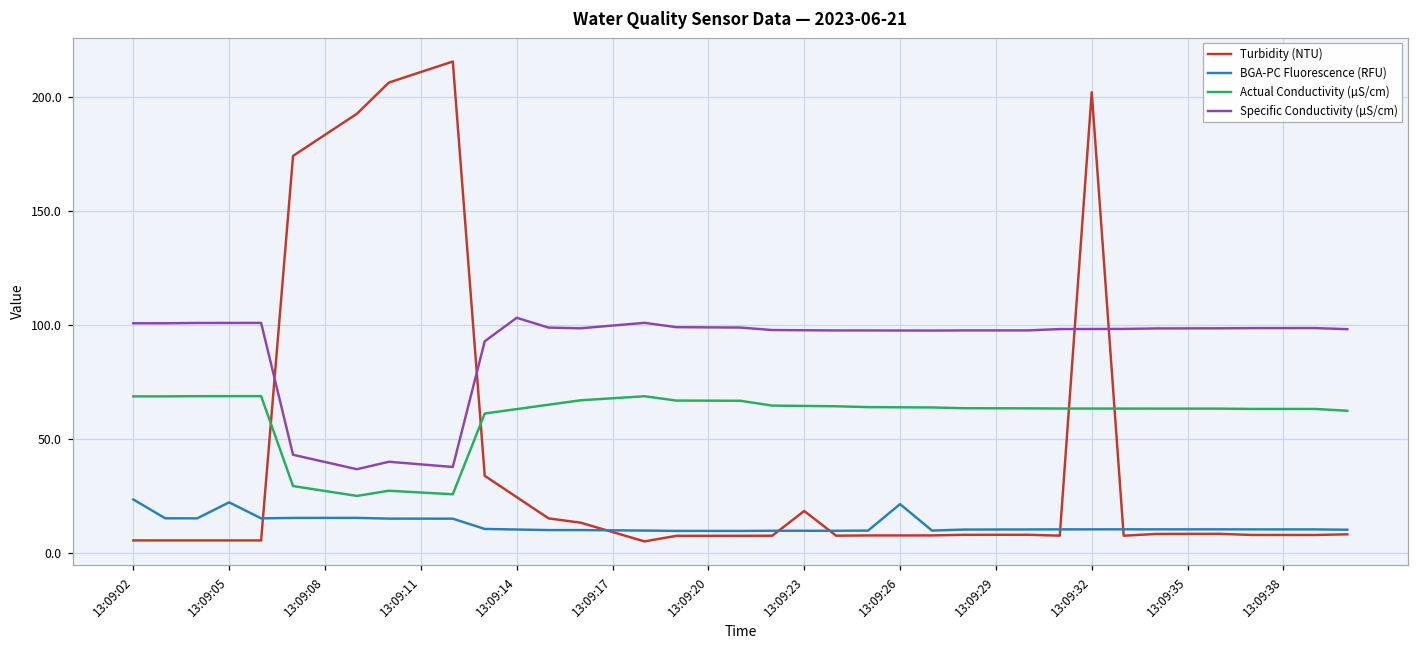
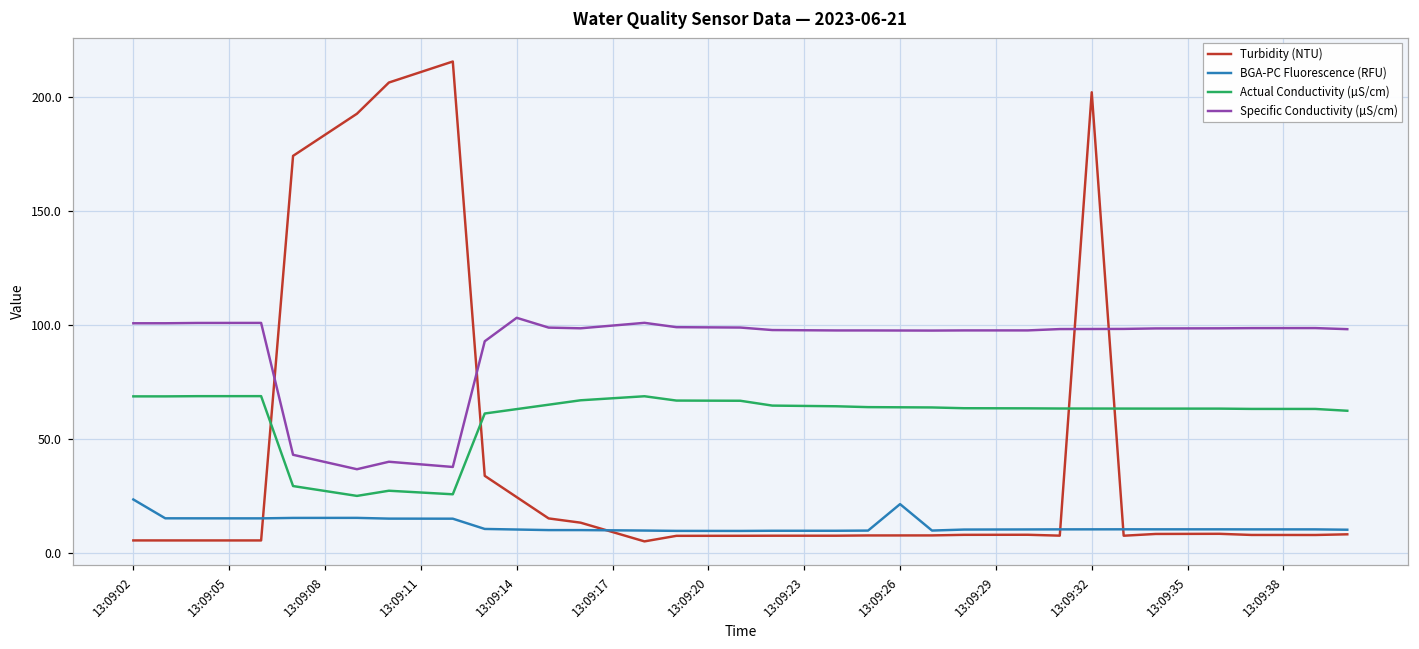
  {
    "Turbidity (NTU)": {
      "13:09:02": 6,
      "13:09:05": 5,
      "13:09:08": 183,
      "13:09:11": 211,
      "13:09:14": 24,
      "13:09:20": 8,
-     "13:09:23": 18,
+     "13:09:23": 8,
      "13:09:26": 8,
      "13:09:29": 8,
      "13:09:32": 202,
      "13:09:35": 8,
      "13:09:38": 8
    },
    "BGA-PC Fluorescence (RFU)": {
      "13:09:02": 23,
-     "13:09:05": 22,
+     "13:09:05": 15,
      "13:09:08": 15,
      "13:09:11": 15,
      "13:09:14": 10,
      "13:09:20": 10,
      "13:09:23": 10,
      "13:09:26": 21,
      "13:09:29": 10,
      "13:09:32": 10,
      "13:09:35": 10,
      "13:09:38": 10
    },
    "Actual Conductivity (µS/cm)": {
      "13:09:02": 69,
      "13:09:05": 69,
      "13:09:08": 27,
      "13:09:11": 27,
      "13:09:14": 63,
      "13:09:17": 68,
      "13:09:20": 67,
      "13:09:23": 64,
      "13:09:26": 64,
      "13:09:29": 63,
      "13:09:32": 63,
      "13:09:35": 63,
      "13:09:38": 63
    },
    "Specific Conductivity (µS/cm)": {
      "13:09:02": 101,
      "13:09:05": 101,
      "13:09:08": 40,
      "13:09:11": 39,
      "13:09:14": 103,
      "13:09:17": 100,
      "13:09:20": 99,
      "13:09:23": 98,
      "13:09:26": 98,
      "13:09:29": 98,
      "13:09:32": 98,
      "13:09:35": 98,
      "13:09:38": 99
    }
  }
